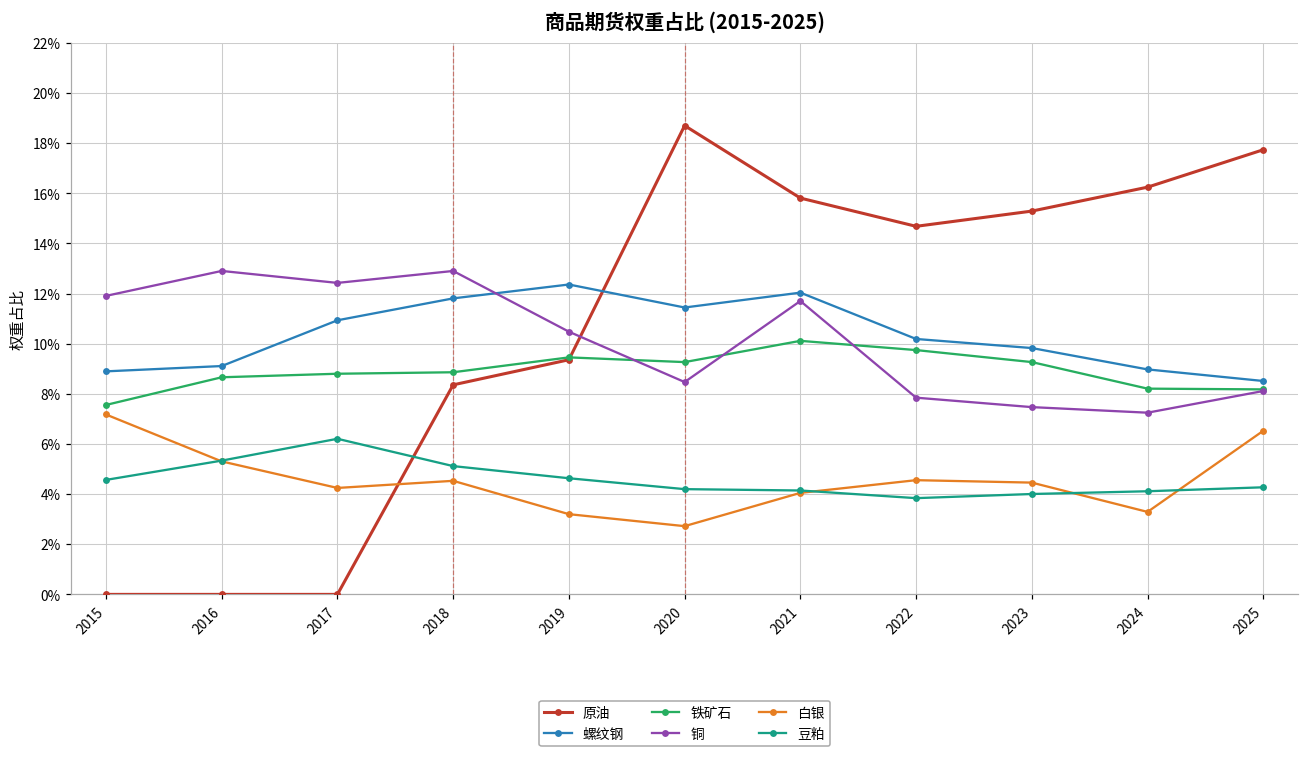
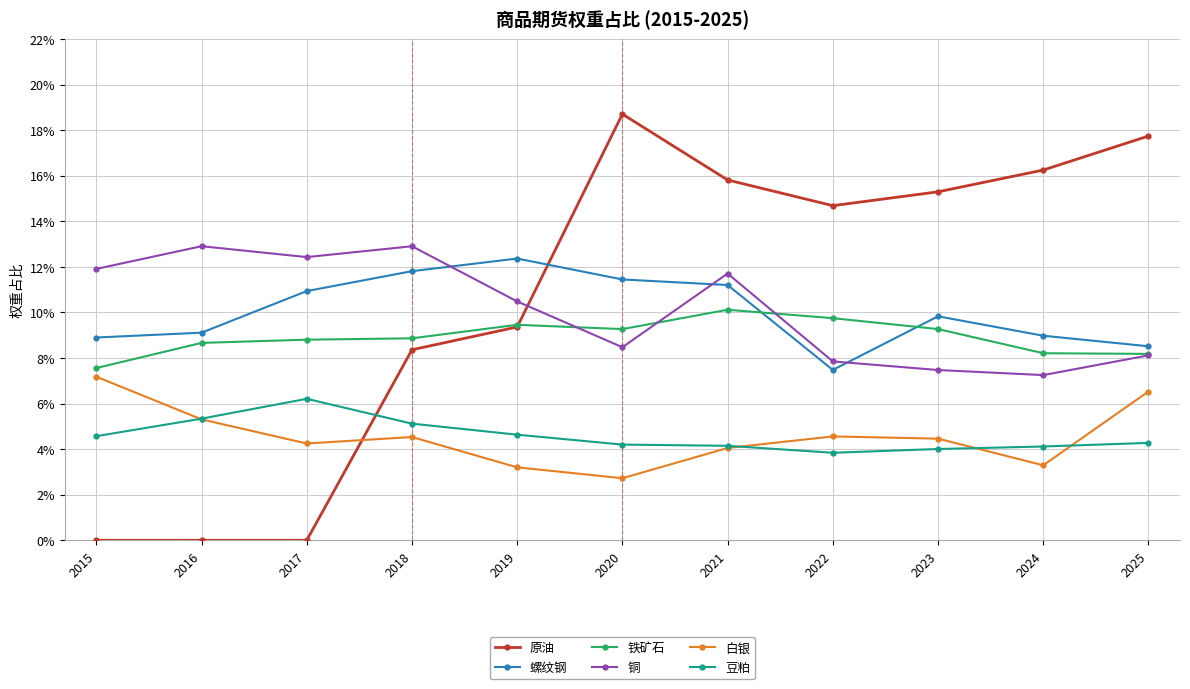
  {
    "原油": {
      "2015": "0.0%",
      "2016": "0.0%",
      "2017": "0.0%",
      "2018": "8.4%",
      "2020": "18.7%",
      "2021": "15.8%",
      "2022": "14.7%",
      "2023": "15.3%",
      "2024": "16.2%",
      "2025": "17.7%"
    },
    "螺纹钢": {
      "2015": "8.9%",
      "2016": "9.1%",
      "2017": "10.9%",
      "2018": "11.8%",
      "2019": "12.4%",
      "2020": "11.4%",
-     "2021": "12.0%",
-     "2022": "10.2%",
+     "2021": "11.2%",
+     "2022": "7.5%",
      "2023": "9.8%",
      "2024": "9.0%",
      "2025": "8.5%"
    },
    "铜": {
      "2015": "11.9%",
      "2016": "12.9%",
      "2017": "12.4%",
      "2018": "12.9%",
      "2019": "10.5%",
      "2020": "8.5%",
      "2021": "11.7%",
      "2022": "7.8%",
      "2023": "7.5%",
      "2024": "7.2%"
    },
    "白银": {
      "2015": "7.2%",
      "2017": "4.2%",
      "2018": "4.5%",
      "2019": "3.2%",
      "2020": "2.7%",
      "2022": "4.6%",
      "2023": "4.5%",
      "2024": "3.3%",
      "2025": "6.5%"
    }
  }
